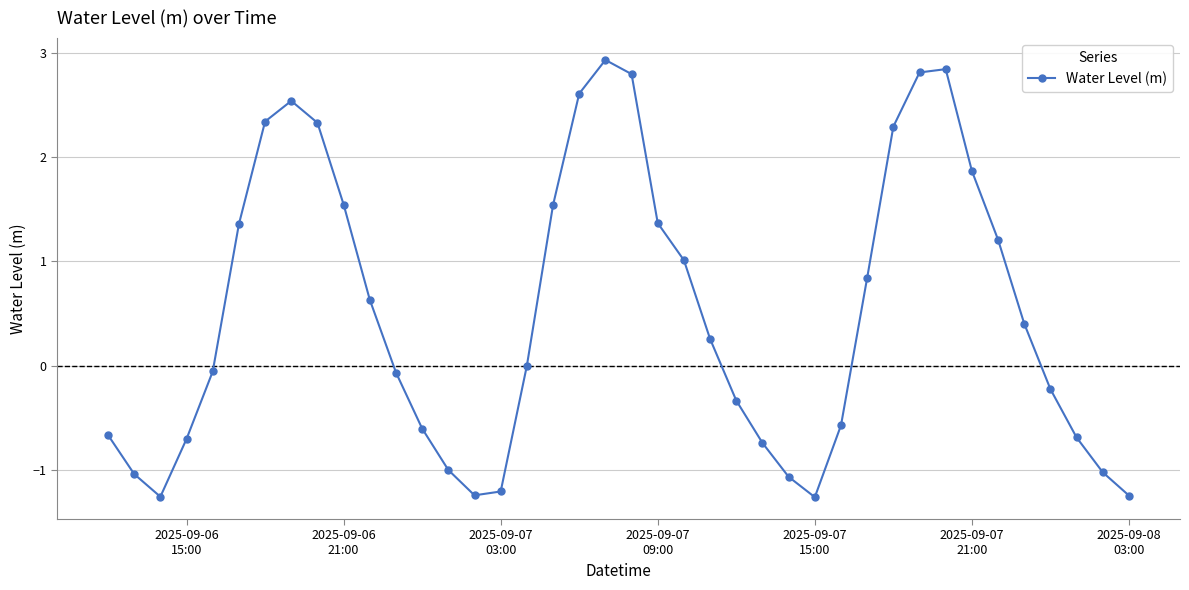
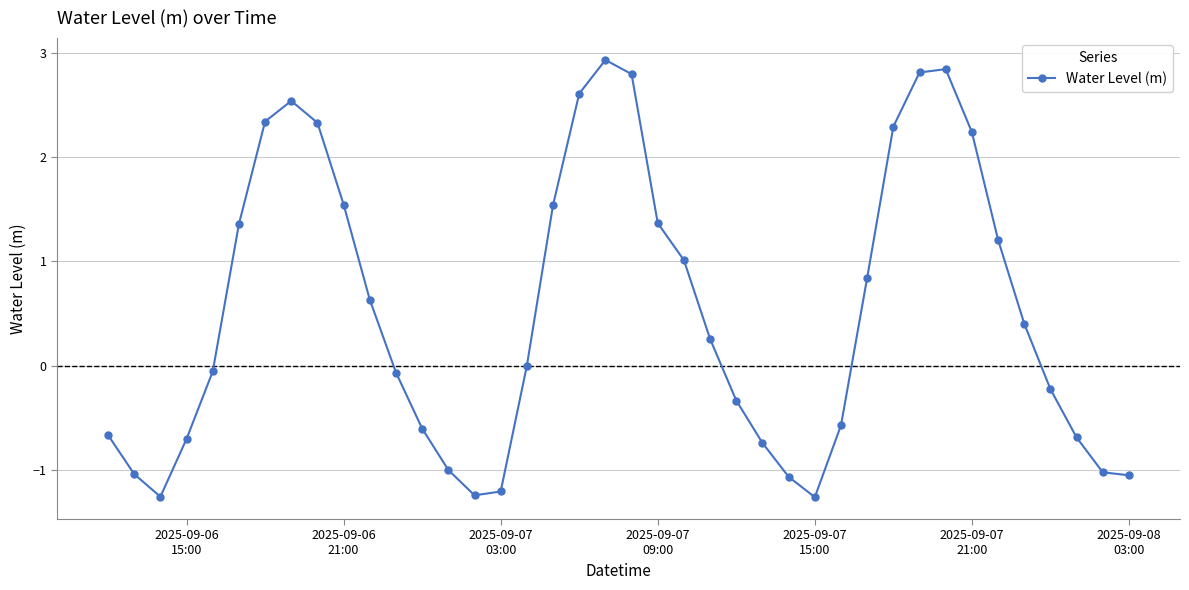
  {
    "2025-09-06 15:00": -0.70,
    "2025-09-06 21:00": 1.55,
    "2025-09-07 03:00": -1.20,
    "2025-09-07 09:00": 1.37,
    "2025-09-07 15:00": -1.26,
-   "2025-09-07 21:00": 1.87,
-   "2025-09-08 03:00": -1.24
+   "2025-09-07 21:00": 2.24,
+   "2025-09-08 03:00": -1.05
  }
